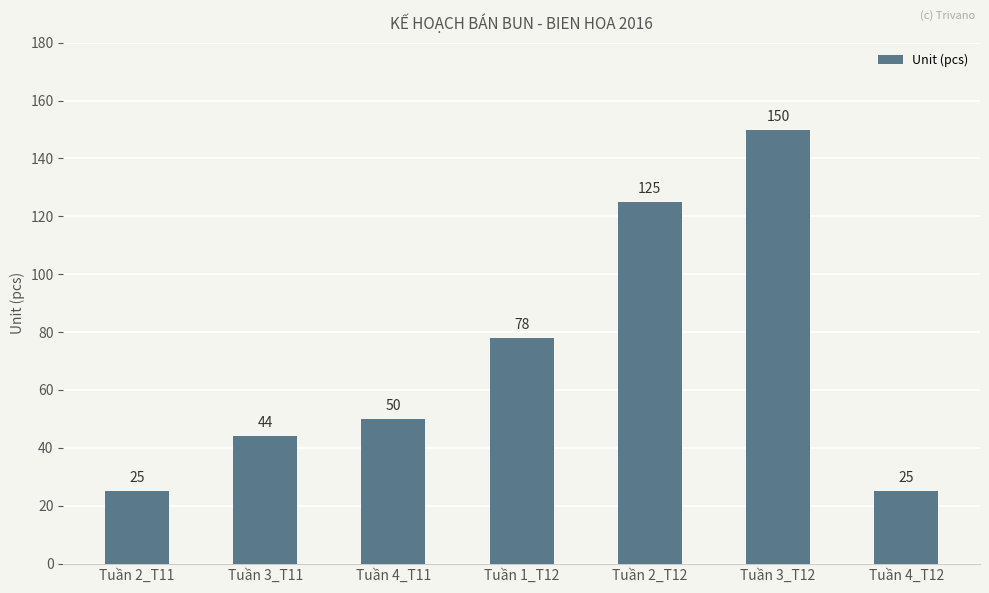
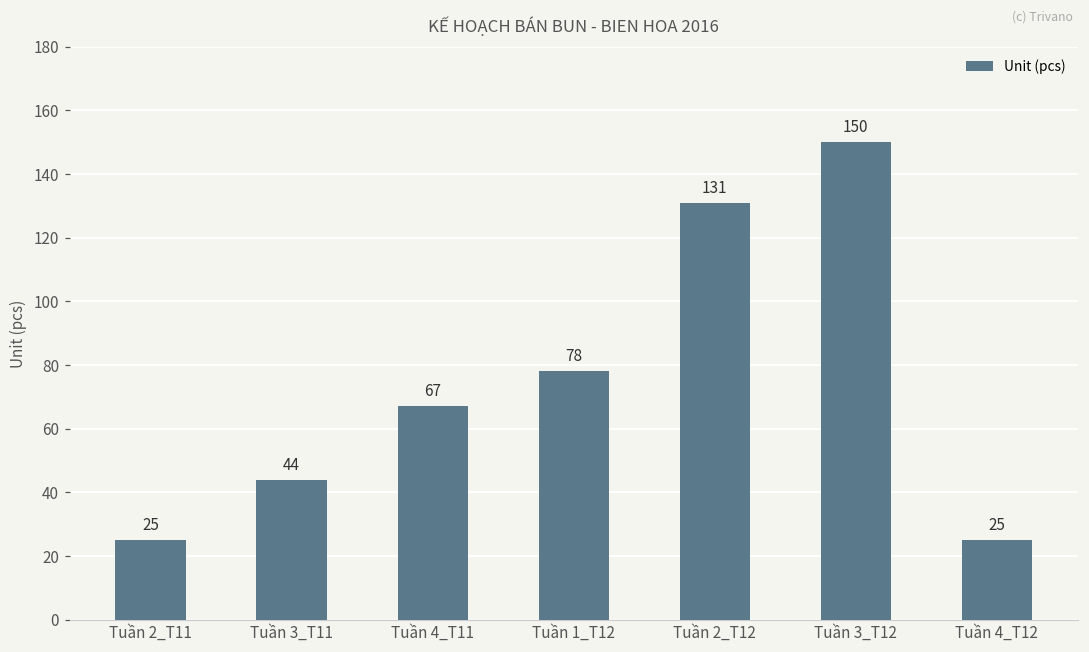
  {
    "Tuần 2_T11": 25,
    "Tuần 3_T11": 44,
-   "Tuần 4_T11": 50,
+   "Tuần 4_T11": 67,
    "Tuần 1_T12": 78,
-   "Tuần 2_T12": 125,
+   "Tuần 2_T12": 131,
    "Tuần 3_T12": 150,
    "Tuần 4_T12": 25
  }
